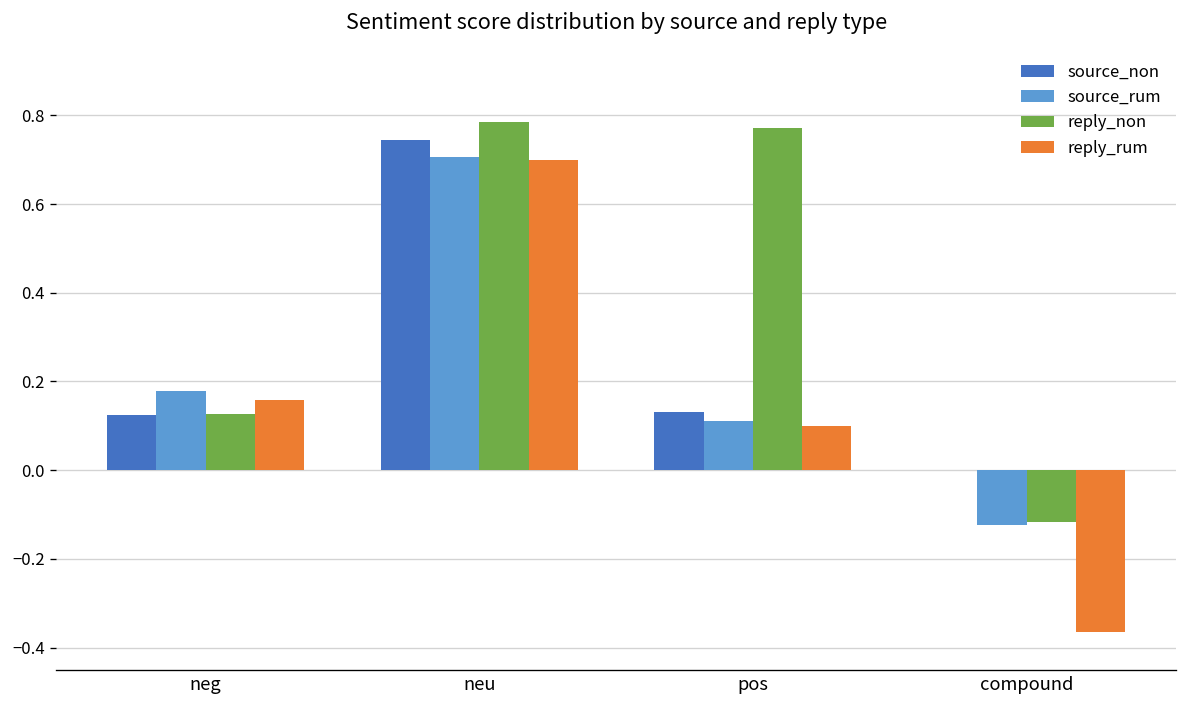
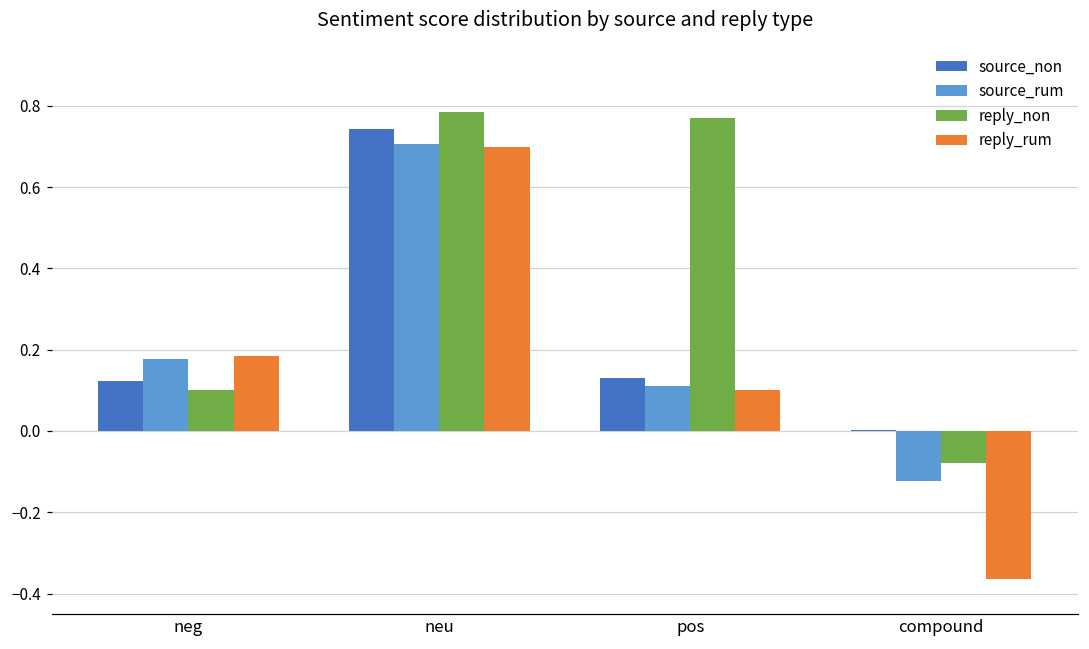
  {
    "reply_non": {
-     "neg": 0.13,
+     "neg": 0.10,
      "neu": 0.78,
      "pos": 0.77,
-     "compound": -0.12
+     "compound": -0.08
    },
    "reply_rum": {
-     "neg": 0.16,
+     "neg": 0.18,
      "neu": 0.70,
      "pos": 0.10,
      "compound": -0.36
    }
  }
